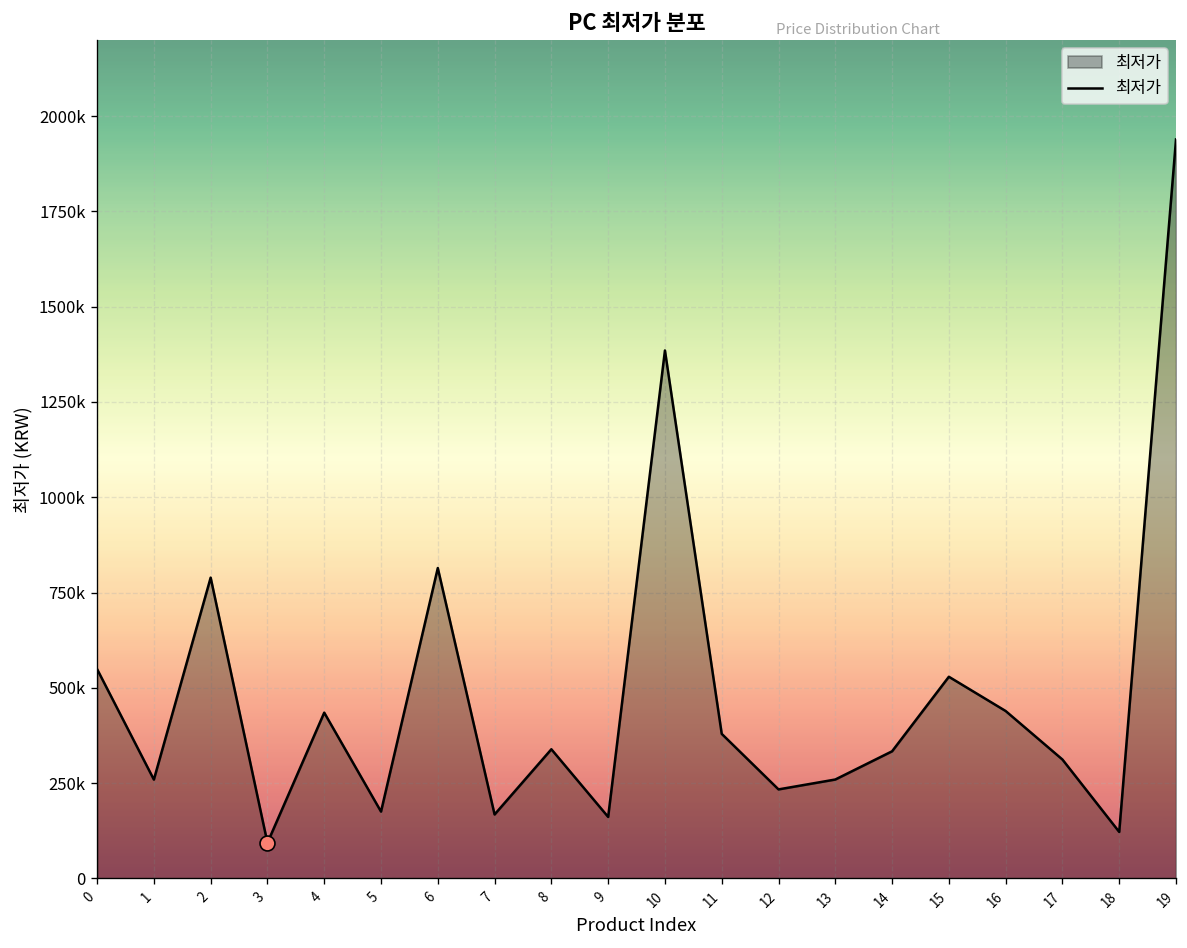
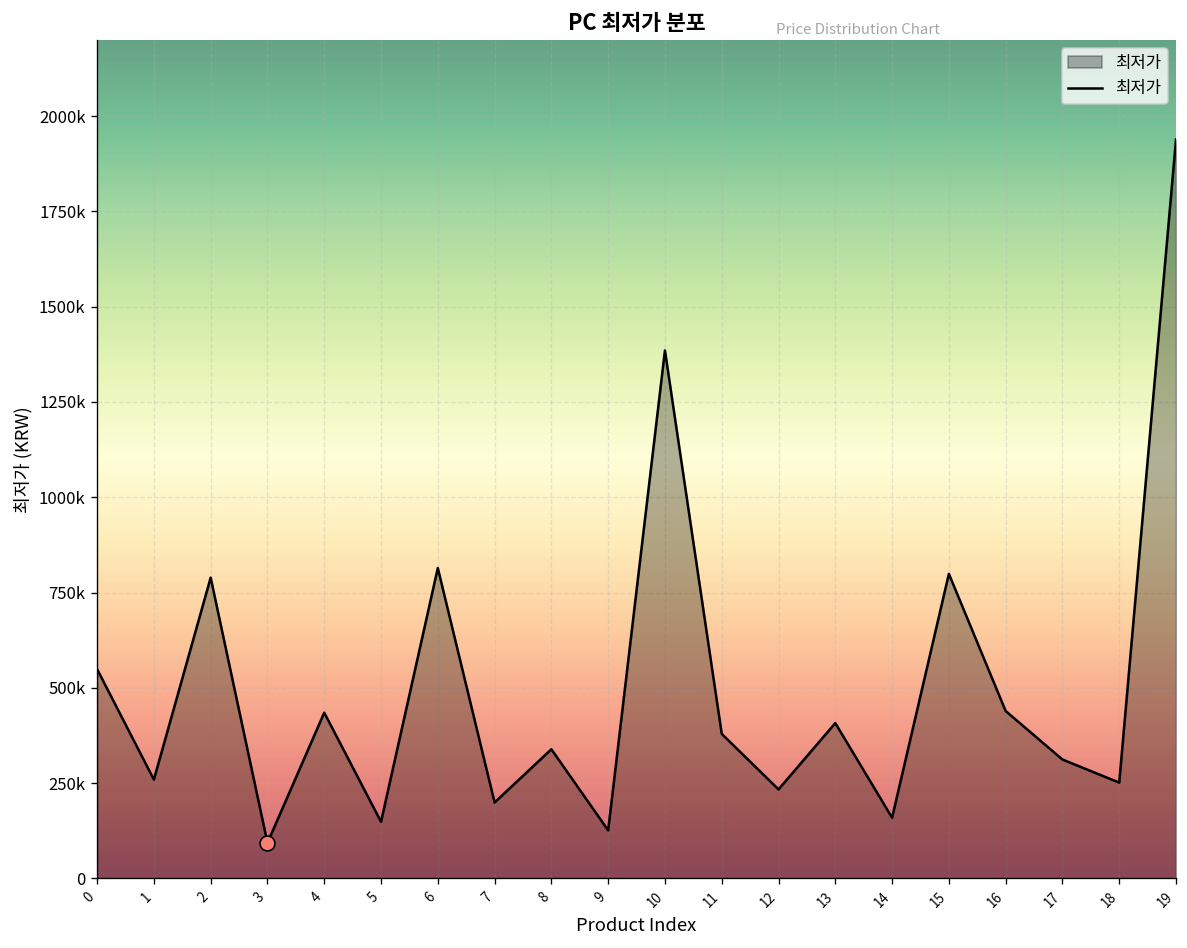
  {
    "최저가": {
      "0": 550000,
      "1": 260000,
      "2": 790000,
      "4": 430000,
-     "5": 180000,
+     "5": 150000,
      "6": 810000,
-     "7": 170000,
+     "7": 200000,
      "8": 340000,
-     "9": 160000,
+     "9": 130000,
      "10": 1390000,
      "11": 380000,
      "12": 230000,
-     "13": 260000,
-     "14": 330000,
-     "15": 530000,
+     "13": 410000,
+     "14": 160000,
+     "15": 800000,
      "16": 440000,
      "17": 310000,
-     "18": 120000,
+     "18": 250000,
      "19": 1940000
    }
  }
